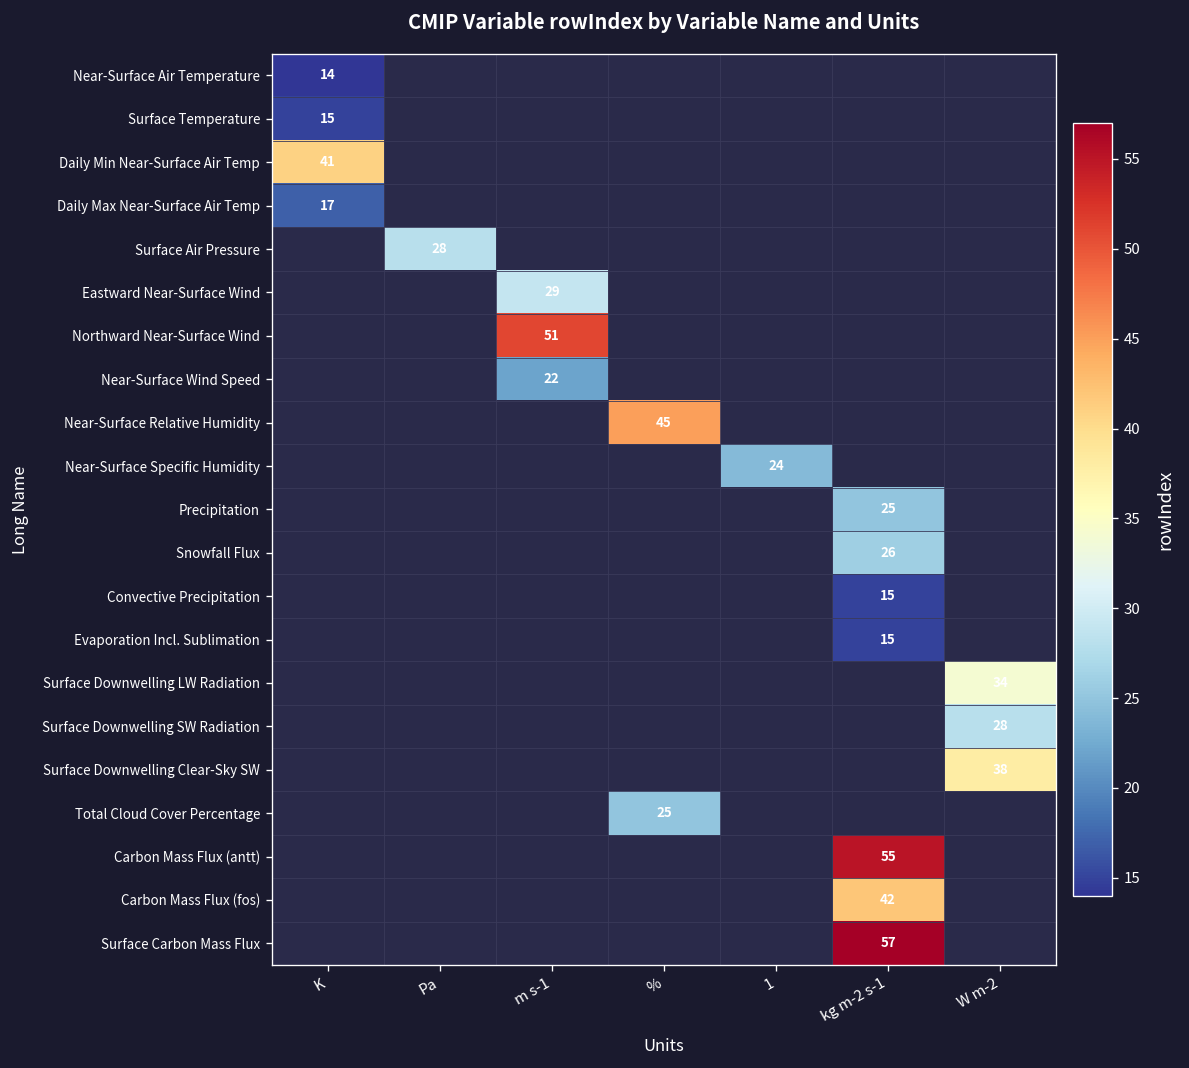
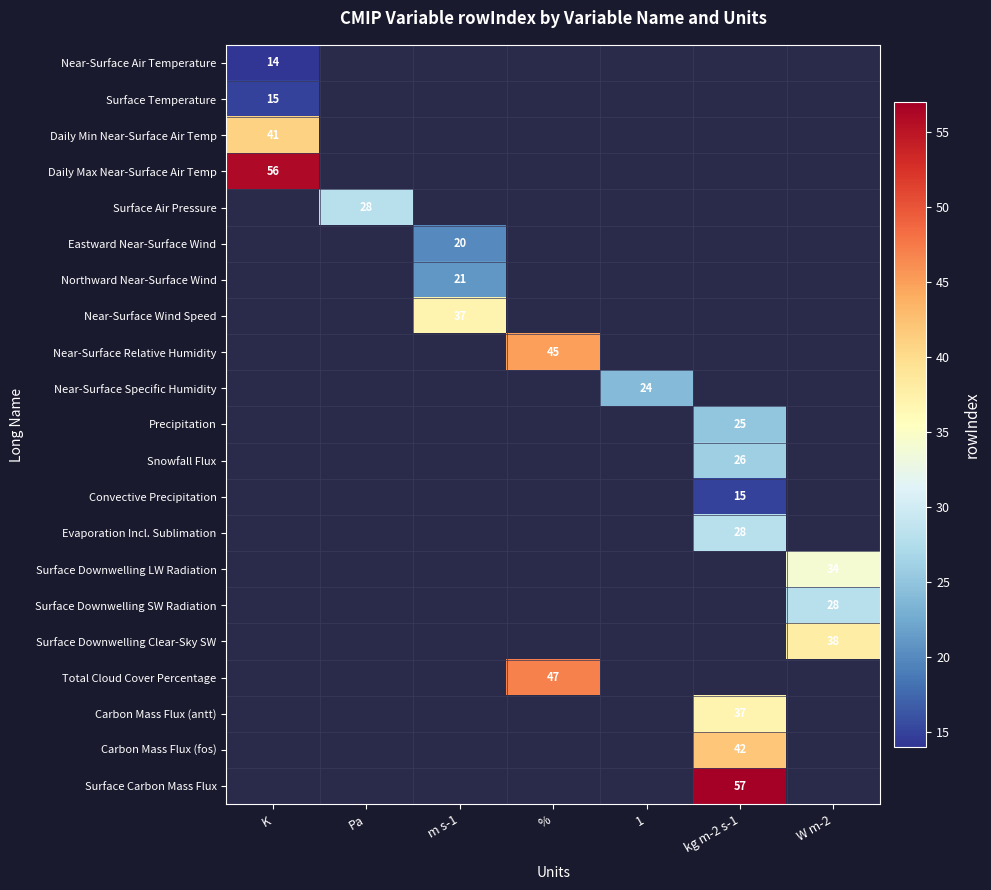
  {
    "Near-Surface Air Temperature": {
      "K": 14
    },
    "Surface Temperature": {
      "K": 15
    },
    "Daily Min Near-Surface Air Temp": {
      "K": 41
    },
    "Daily Max Near-Surface Air Temp": {
-     "K": 17
+     "K": 56
    },
    "Surface Air Pressure": {
      "Pa": 28
    },
    "Eastward Near-Surface Wind": {
-     "m s-1": 29
+     "m s-1": 20
    },
    "Northward Near-Surface Wind": {
-     "m s-1": 51
+     "m s-1": 21
    },
    "Near-Surface Wind Speed": {
-     "m s-1": 22
+     "m s-1": 37
    },
    "Near-Surface Relative Humidity": {
      "%": 45
    },
    "Near-Surface Specific Humidity": {
      "1": 24
    },
    "Precipitation": {
      "kg m-2 s-1": 25
    },
    "Snowfall Flux": {
      "kg m-2 s-1": 26
    },
    "Convective Precipitation": {
      "kg m-2 s-1": 15
    },
    "Evaporation Incl. Sublimation": {
-     "kg m-2 s-1": 15
+     "kg m-2 s-1": 28
    },
    "Surface Downwelling SW Radiation": {
      "W m-2": 28
    },
    "Surface Downwelling Clear-Sky SW": {
      "W m-2": 38
    },
    "Total Cloud Cover Percentage": {
-     "%": 25
+     "%": 47
    },
    "Carbon Mass Flux (antt)": {
-     "kg m-2 s-1": 55
+     "kg m-2 s-1": 37
    },
    "Carbon Mass Flux (fos)": {
      "kg m-2 s-1": 42
    },
    "Surface Carbon Mass Flux": {
      "kg m-2 s-1": 57
    }
  }
